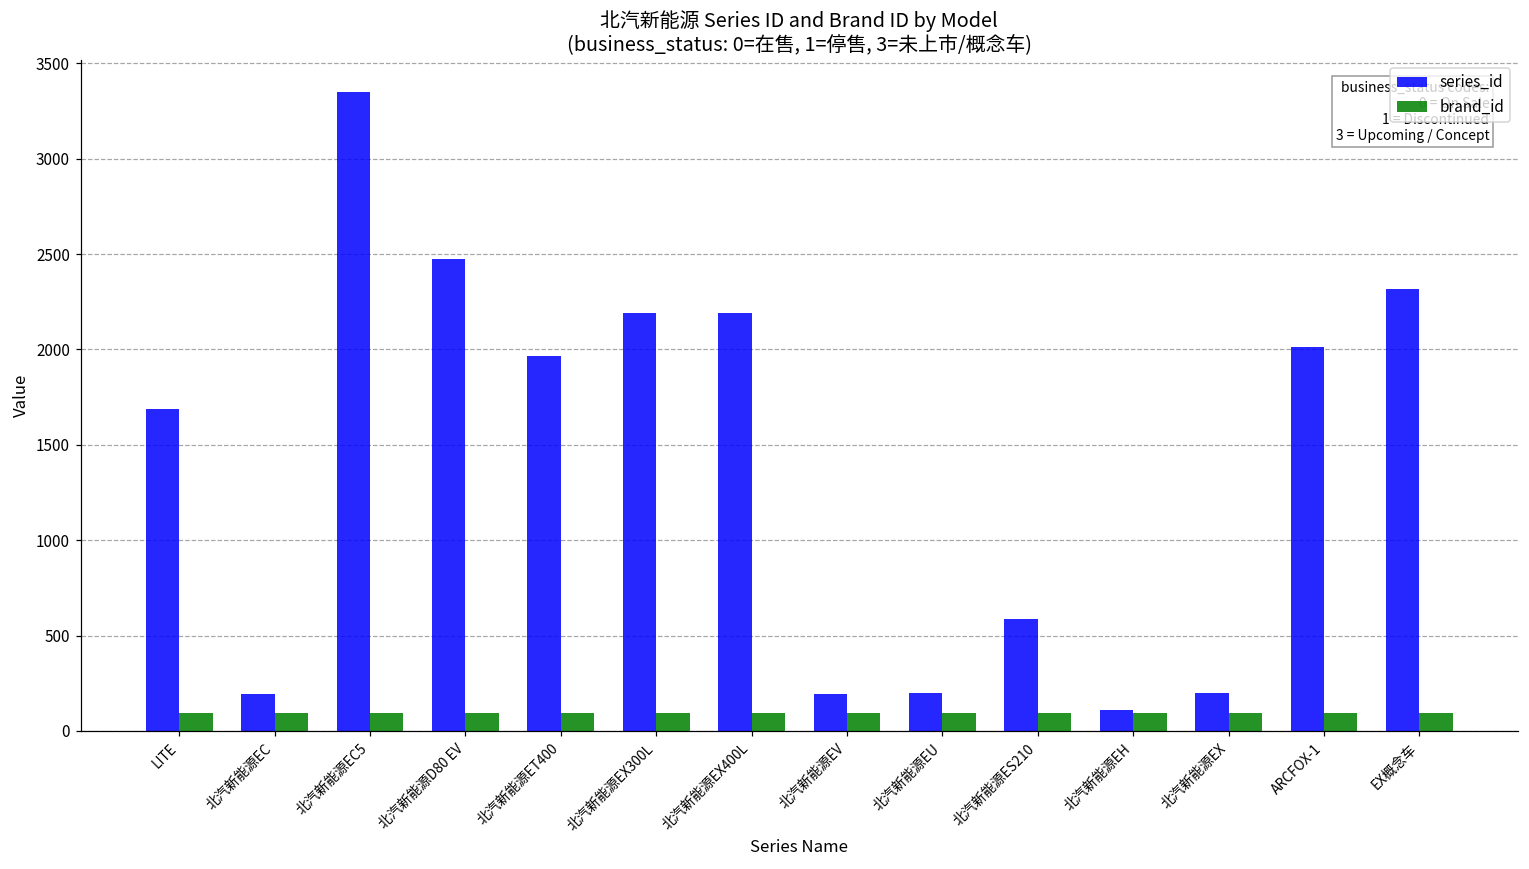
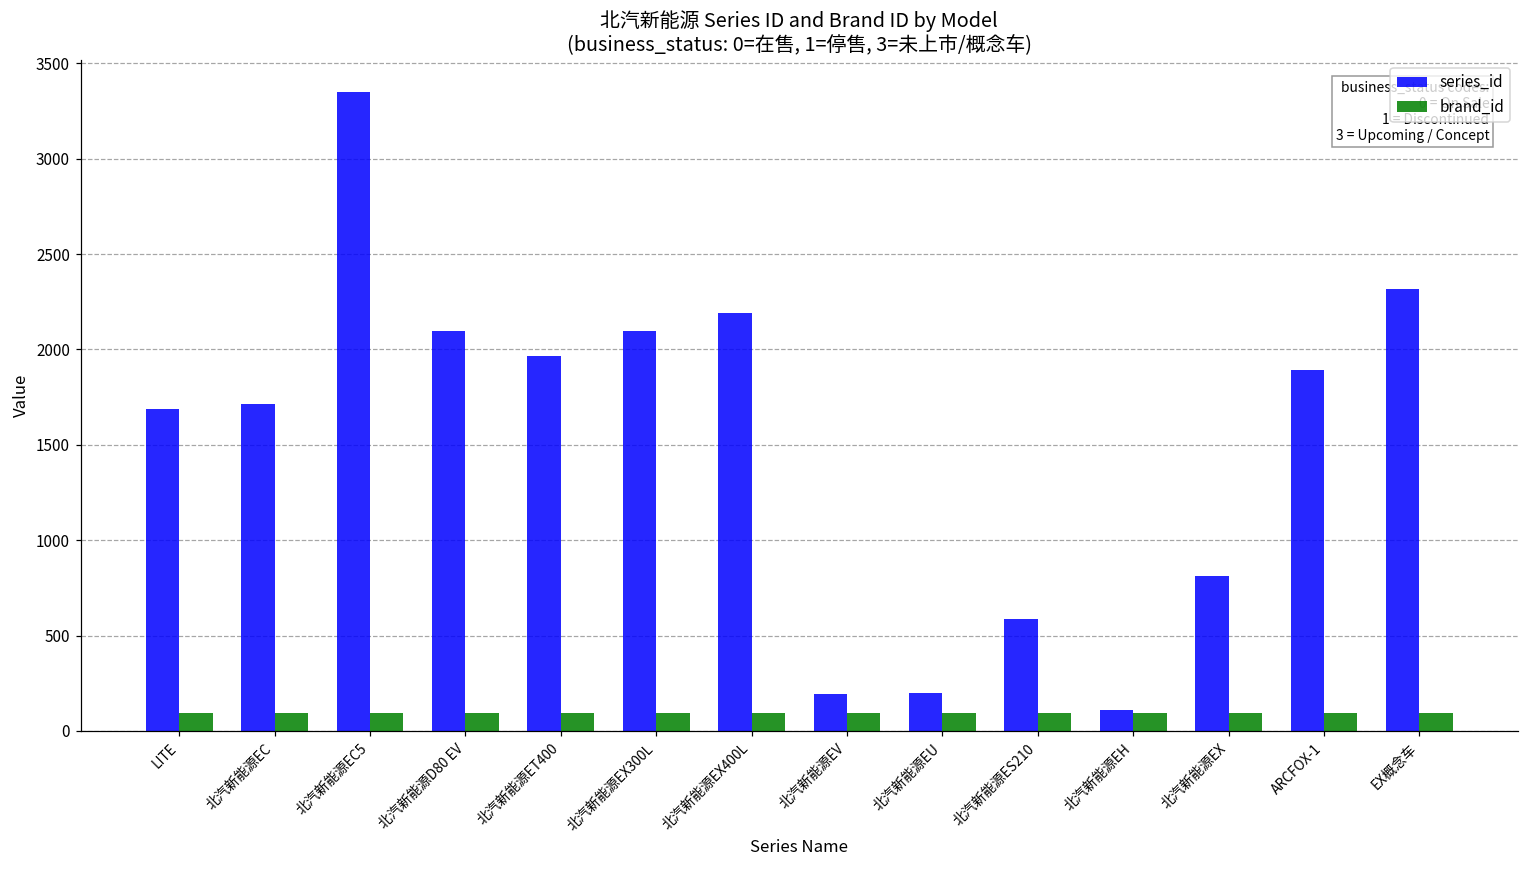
  {
    "series_id": {
      "LITE": 1690,
-     "北汽新能源EC": 190,
+     "北汽新能源EC": 1710,
      "北汽新能源EC5": 3350,
-     "北汽新能源D80 EV": 2480,
+     "北汽新能源D80 EV": 2100,
      "北汽新能源ET400": 1970,
-     "北汽新能源EX300L": 2190,
+     "北汽新能源EX300L": 2100,
      "北汽新能源EX400L": 2190,
      "北汽新能源EV": 200,
      "北汽新能源EU": 200,
      "北汽新能源ES210": 590,
      "北汽新能源EH": 110,
-     "北汽新能源EX": 200,
-     "ARCFOX-1": 2010,
+     "北汽新能源EX": 810,
+     "ARCFOX-1": 1900,
      "EX概念车": 2320
    },
    "brand_id": {
      "LITE": 90,
      "北汽新能源EC": 90,
      "北汽新能源EC5": 90,
      "北汽新能源D80 EV": 90,
      "北汽新能源ET400": 90,
      "北汽新能源EX300L": 90,
      "北汽新能源EX400L": 90,
      "北汽新能源EV": 90,
      "北汽新能源EU": 90,
      "北汽新能源ES210": 90,
      "北汽新能源EH": 90,
      "北汽新能源EX": 90,
      "ARCFOX-1": 90,
      "EX概念车": 90
    }
  }
